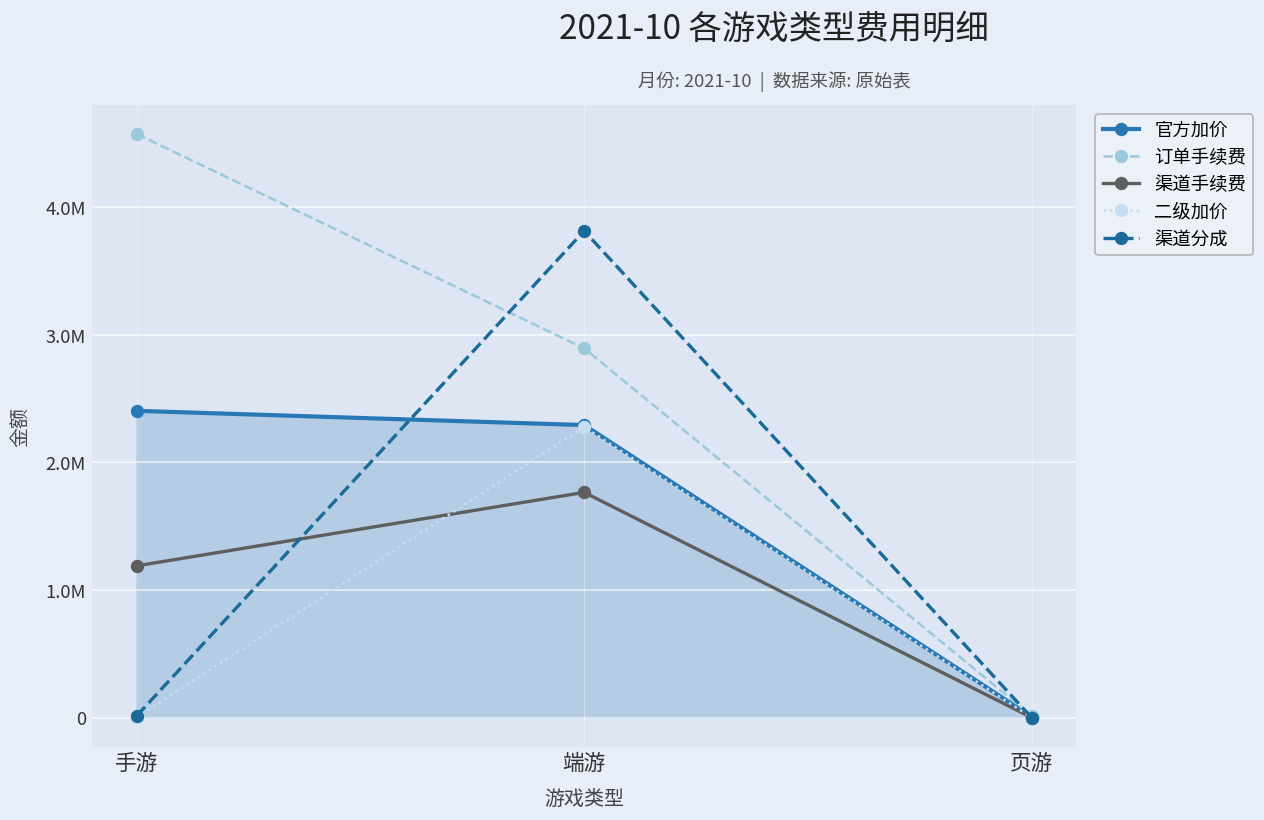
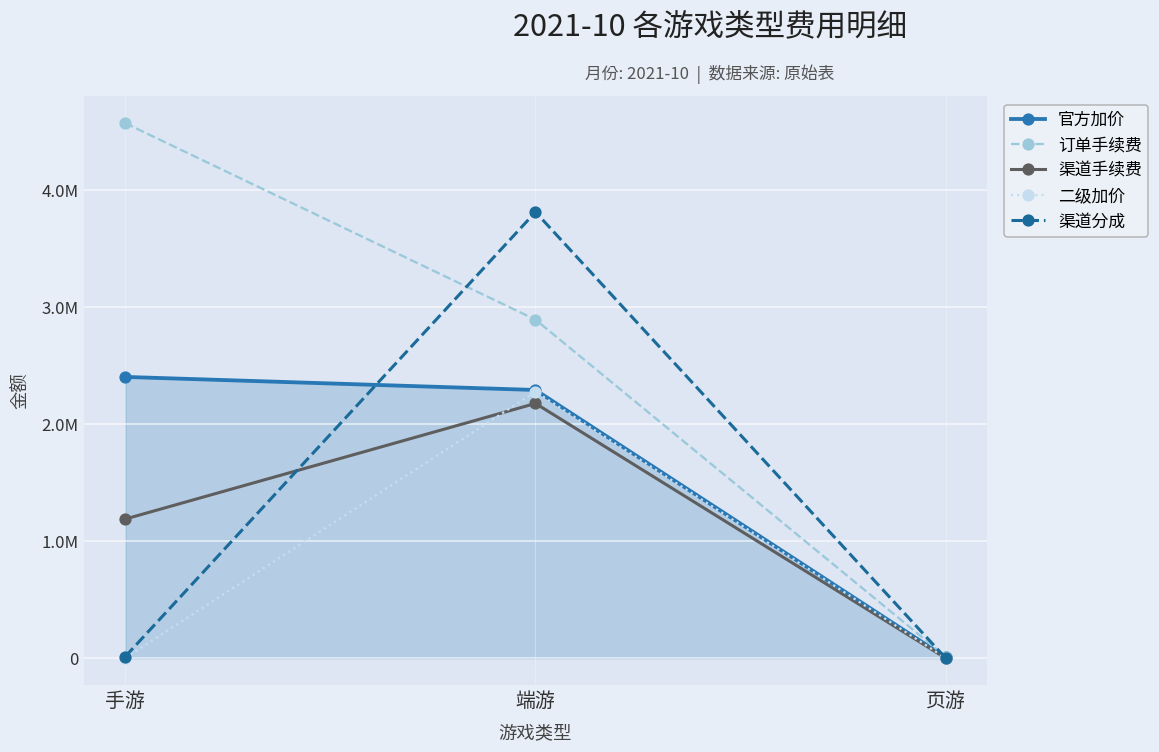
  {
    "渠道手续费": {
      "手游": 1190000,
-     "端游": 1770000
+     "端游": 2180000
    }
  }
